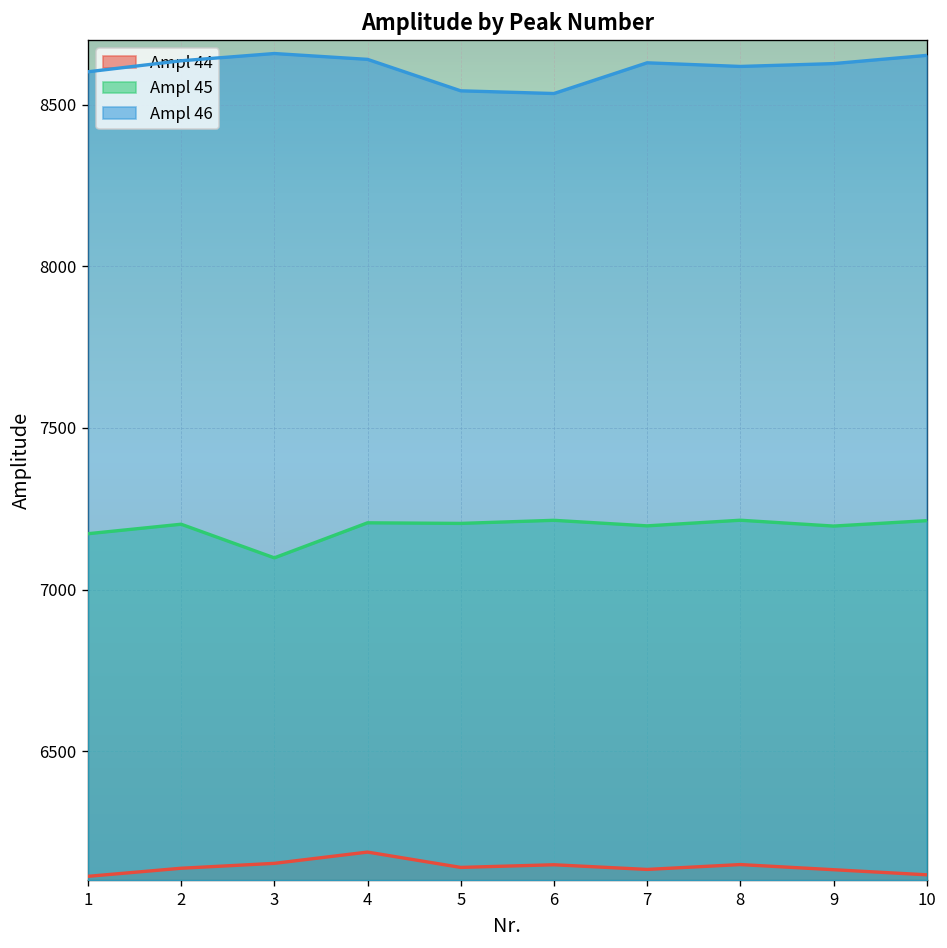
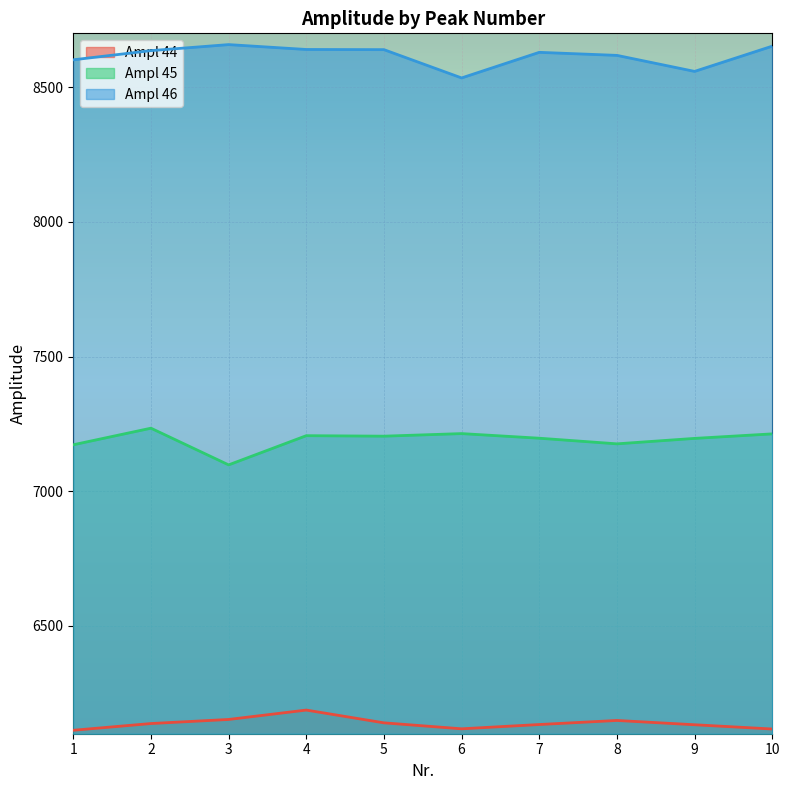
  {
    "Ampl 44": {
      "1": 6110,
      "2": 6140,
      "3": 6150,
      "4": 6190,
      "5": 6140,
-     "6": 6150,
+     "6": 6120,
      "7": 6130,
      "8": 6150,
      "9": 6130,
      "10": 6120
    },
    "Ampl 45": {
      "1": 7170,
-     "2": 7200,
+     "2": 7230,
      "3": 7100,
      "4": 7210,
      "5": 7200,
      "6": 7210,
      "7": 7200,
-     "8": 7210,
+     "8": 7180,
      "9": 7200,
      "10": 7210
    },
    "Ampl 46": {
      "1": 8600,
      "3": 8660,
      "4": 8640,
-     "5": 8540,
+     "5": 8640,
      "6": 8530,
      "7": 8630,
      "8": 8620,
-     "9": 8630,
+     "9": 8560,
      "10": 8650
    }
  }
